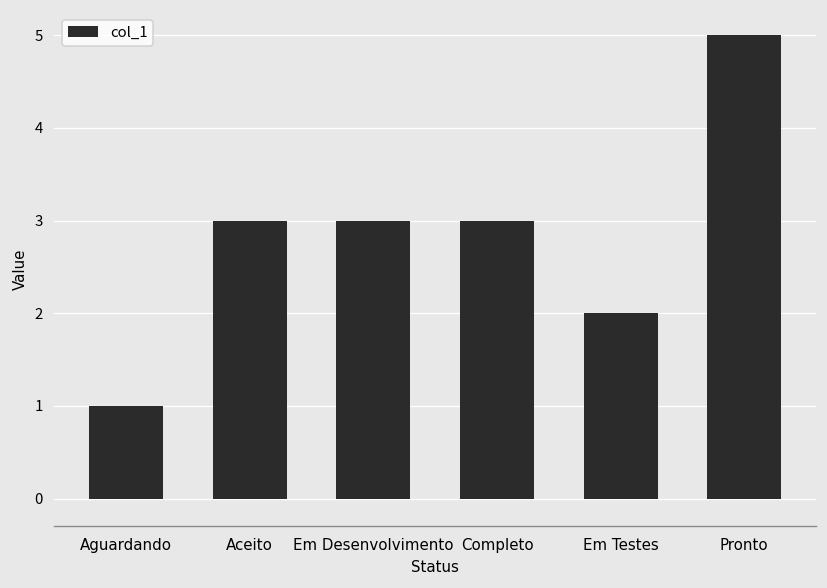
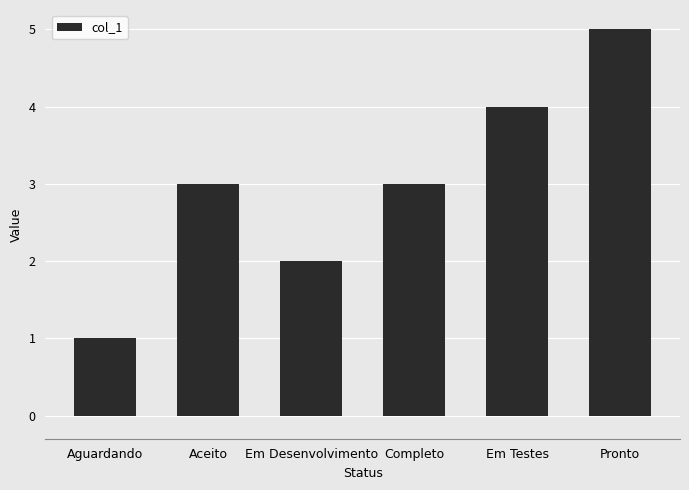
  {
    "Aguardando": 1,
    "Aceito": 3,
-   "Em Desenvolvimento": 3,
+   "Em Desenvolvimento": 2,
    "Completo": 3,
-   "Em Testes": 2,
+   "Em Testes": 4,
    "Pronto": 5
  }
